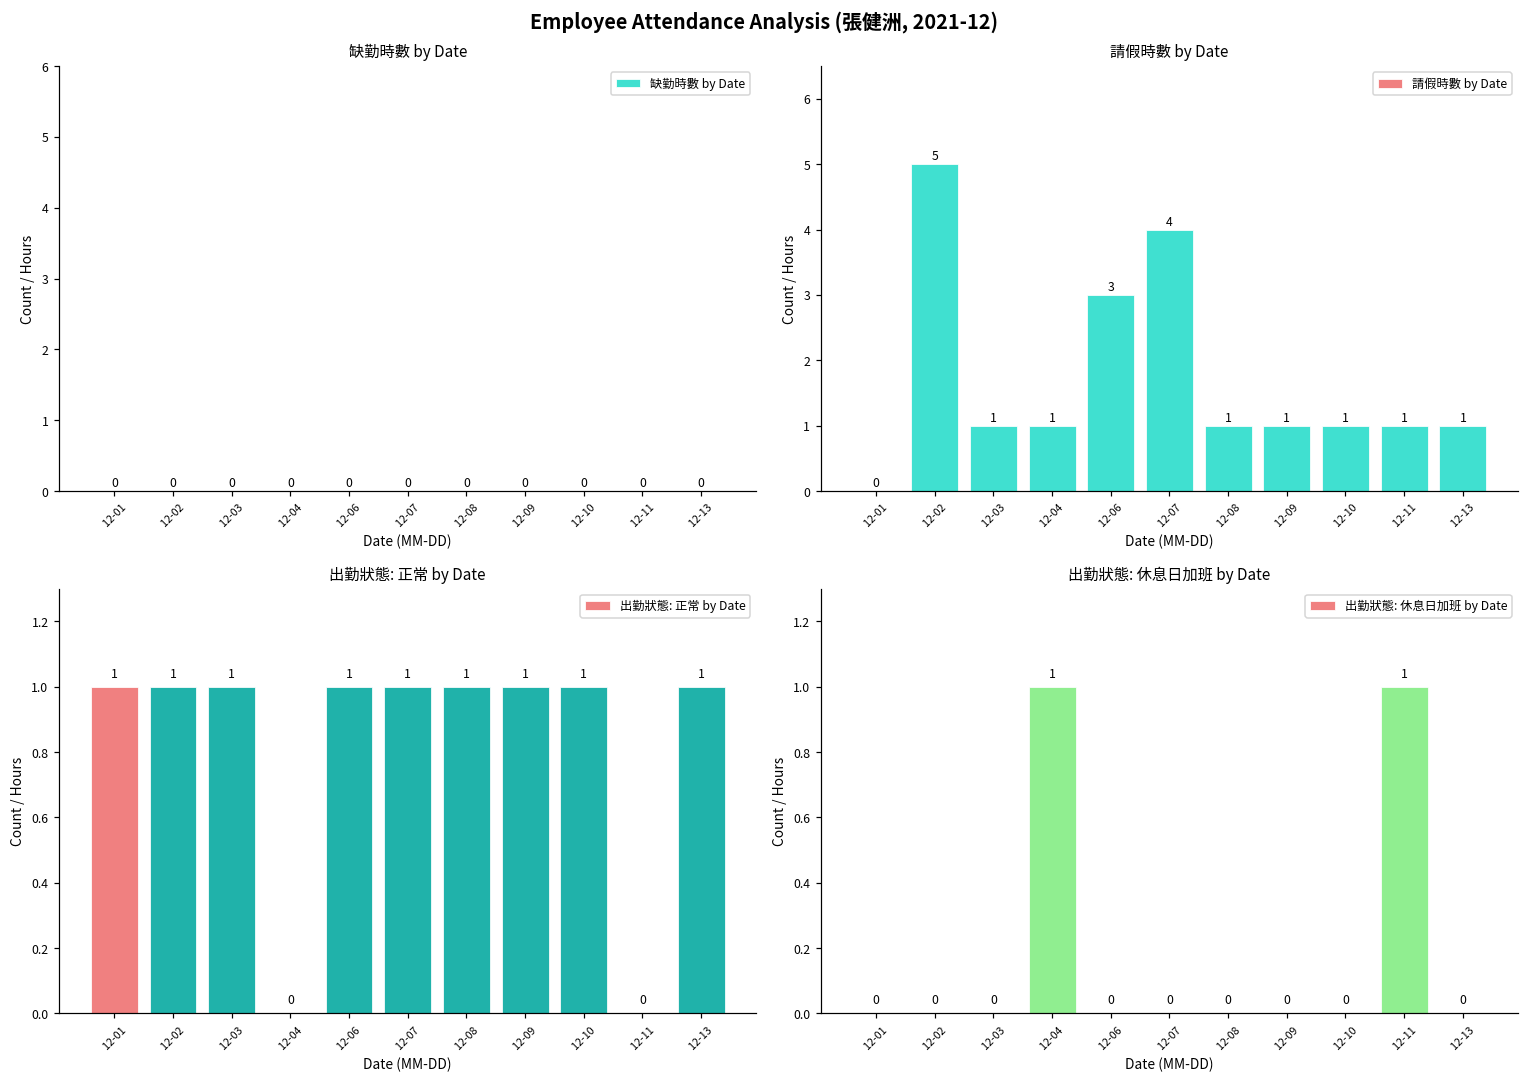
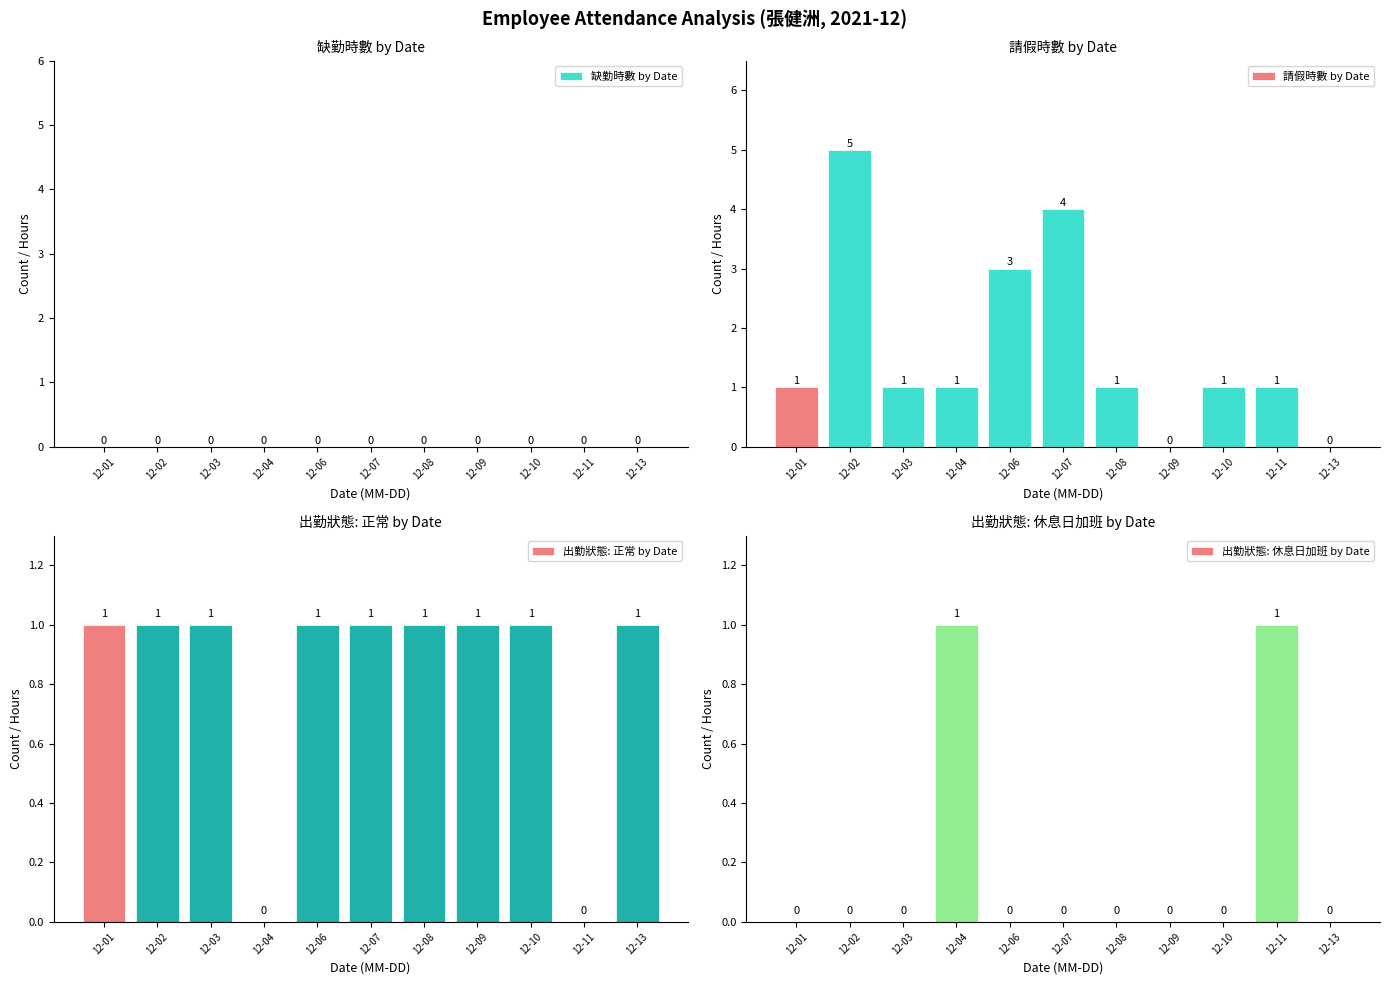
  {
    "缺勤時數 by Date": {
      "12-01": 0,
      "12-02": 0,
      "12-03": 0,
      "12-04": 0,
      "12-06": 0,
      "12-07": 0,
      "12-08": 0,
      "12-09": 0,
      "12-10": 0,
      "12-11": 0,
      "12-13": 0
    },
    "請假時數 by Date": {
-     "12-01": 0,
+     "12-01": 1,
      "12-02": 5,
      "12-03": 1,
      "12-04": 1,
      "12-06": 3,
      "12-07": 4,
      "12-08": 1,
-     "12-09": 1,
+     "12-09": 0,
      "12-10": 1,
      "12-11": 1,
-     "12-13": 1
+     "12-13": 0
    },
    "出勤狀態: 正常 by Date": {
      "12-01": 1,
      "12-02": 1,
      "12-03": 1,
      "12-04": 0,
      "12-06": 1,
      "12-07": 1,
      "12-08": 1,
      "12-09": 1,
      "12-10": 1,
      "12-11": 0,
      "12-13": 1
    },
    "出勤狀態: 休息日加班 by Date": {
      "12-01": 0,
      "12-02": 0,
      "12-03": 0,
      "12-04": 1,
      "12-06": 0,
      "12-07": 0,
      "12-08": 0,
      "12-09": 0,
      "12-10": 0,
      "12-11": 1,
      "12-13": 0
    }
  }
